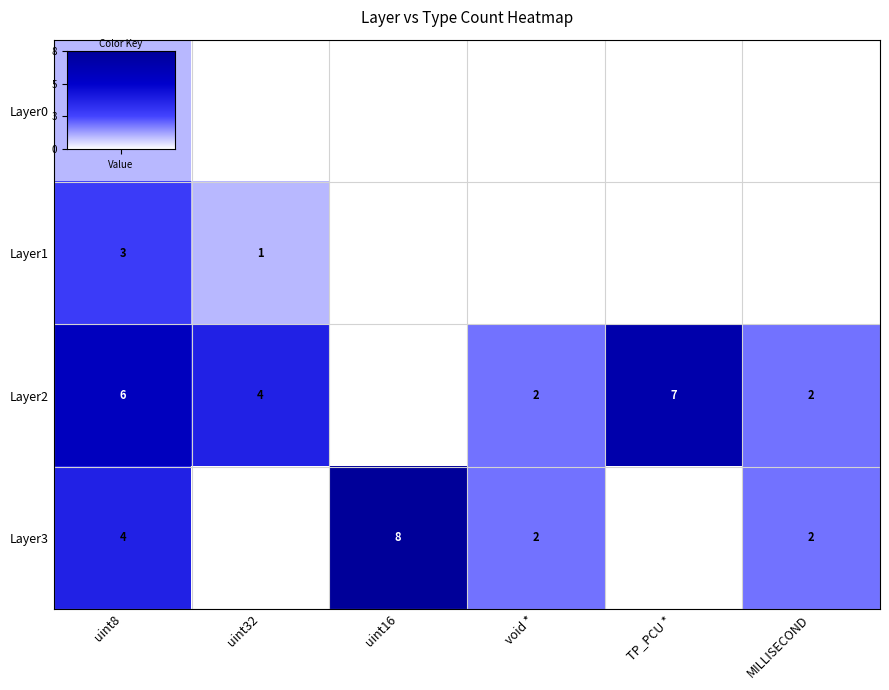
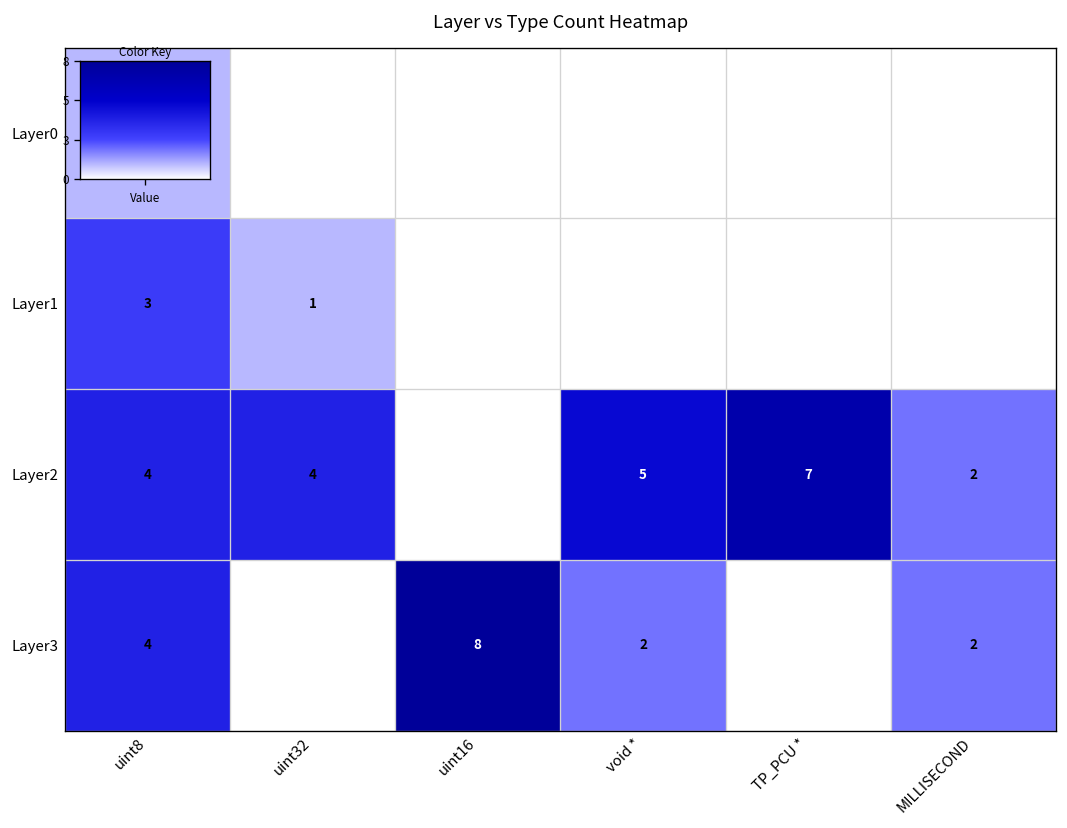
  {
    "Layer1": {
      "uint8": 3,
      "uint32": 1
    },
    "Layer2": {
-     "uint8": 6,
+     "uint8": 4,
      "uint32": 4,
-     "void *": 2,
+     "void *": 5,
      "TP_PCU *": 7,
      "MILLISECOND": 2
    },
    "Layer3": {
      "uint8": 4,
      "uint16": 8,
      "void *": 2,
      "MILLISECOND": 2
    }
  }
